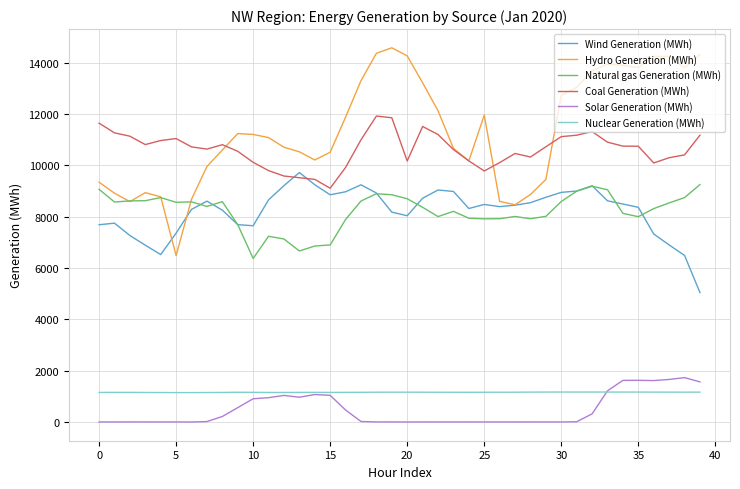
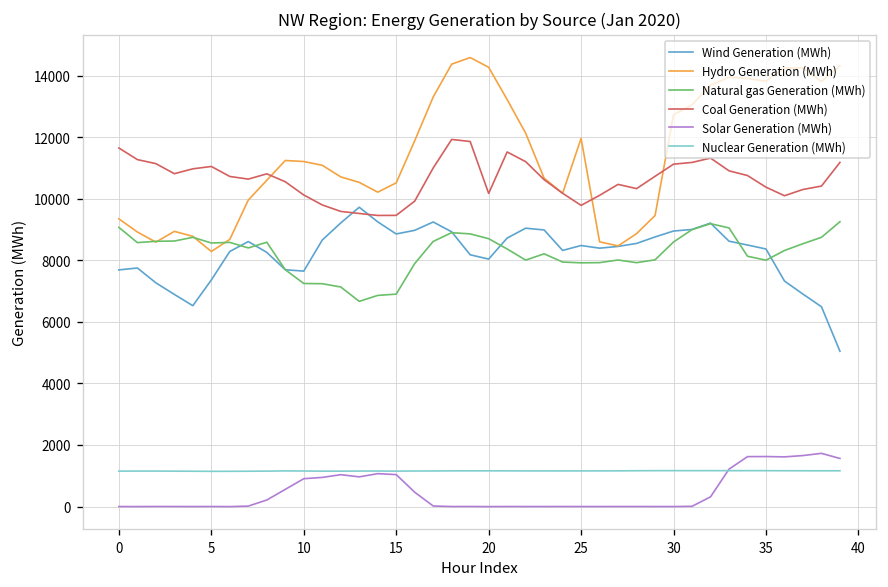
  {
    "Hydro Generation (MWh)": {
      "0": 9300,
-     "5": 6500,
+     "5": 8300,
      "10": 11200,
      "15": 10500,
      "20": 14300,
      "25": 12000
    },
    "Natural gas Generation (MWh)": {
      "0": 9100,
      "5": 8600,
-     "10": 6400,
+     "10": 7200,
      "15": 6900,
      "20": 8700,
      "25": 7900,
      "30": 8600,
      "35": 8000
    },
    "Coal Generation (MWh)": {
      "0": 11700,
      "5": 11100,
      "10": 10100,
-     "15": 9100,
+     "15": 9500,
      "20": 10200,
      "25": 9800,
      "30": 11100,
-     "35": 10800
+     "35": 10400
    },
    "Solar Generation (MWh)": {
      "0": 0,
      "5": 0,
      "10": 900,
      "15": 1000,
      "20": 0,
      "25": 0,
      "30": 0,
      "35": 1600
    }
  }
